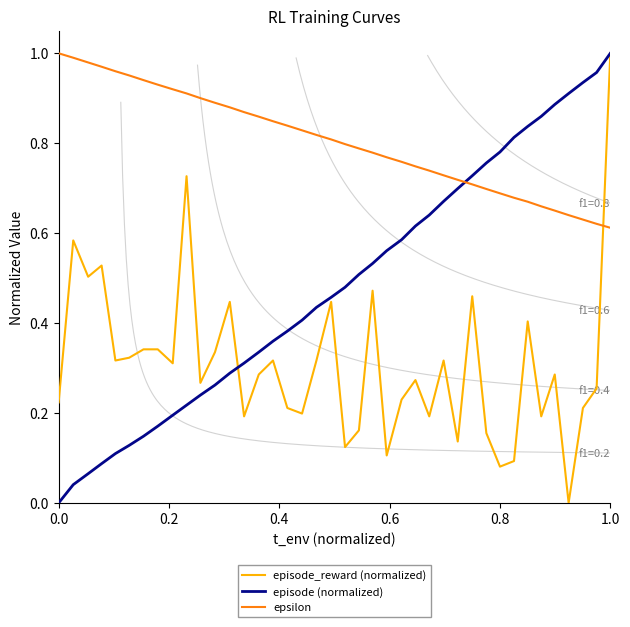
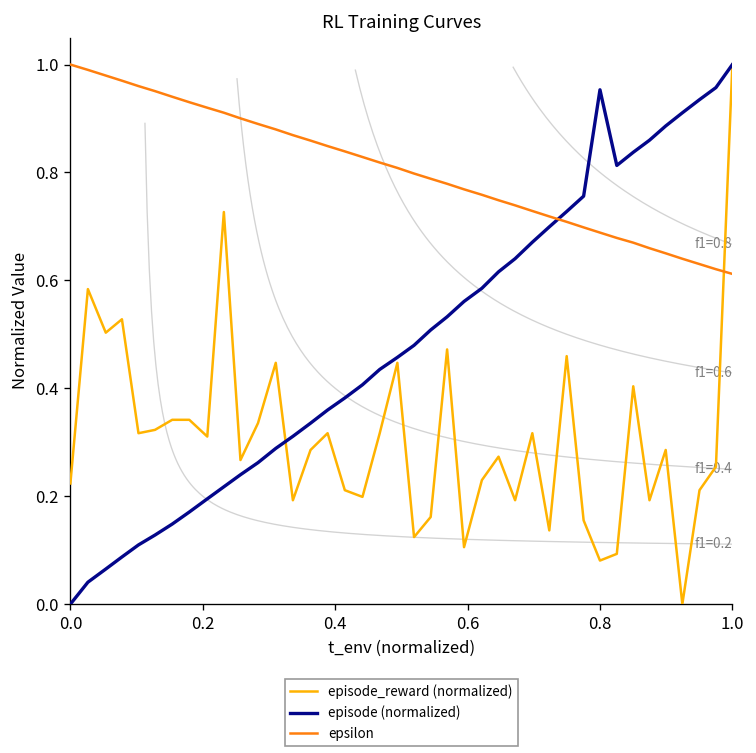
  {
    "episode (normalized)": {
      "0.0": 0.00,
-     "0.8": 0.78
+     "0.8": 0.95
    }
  }
